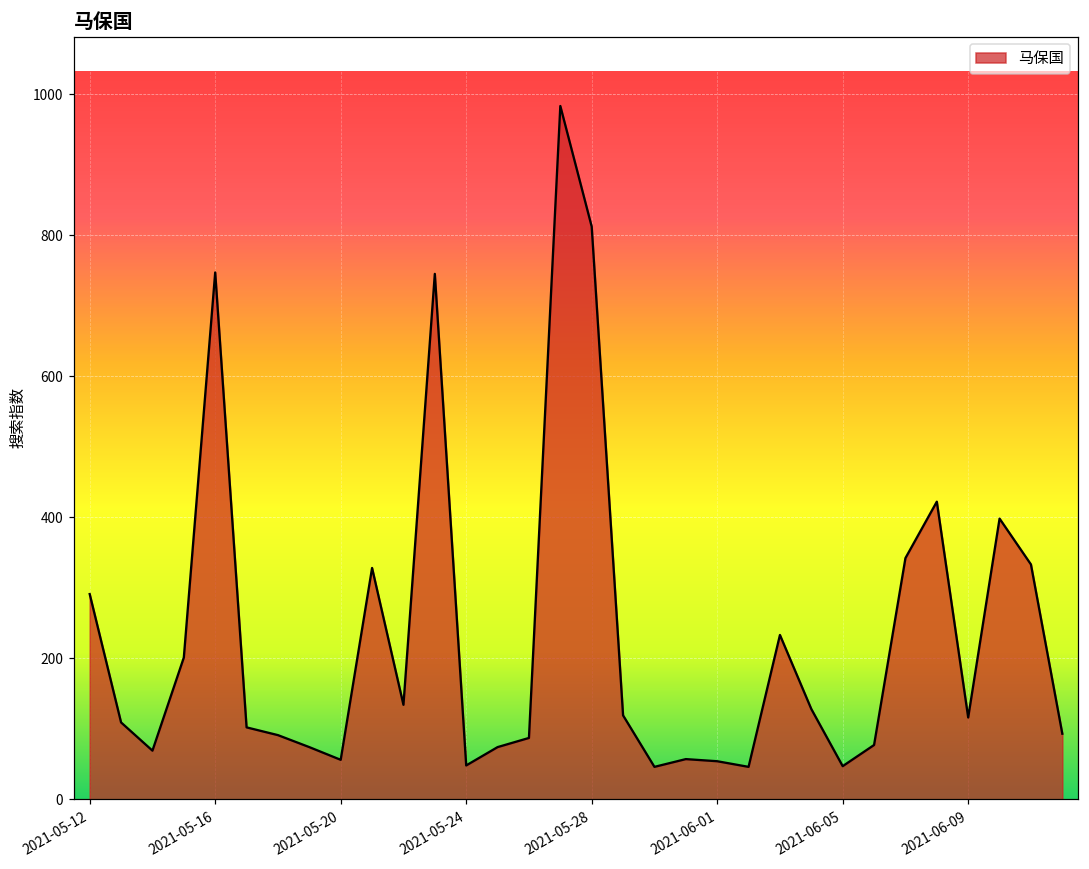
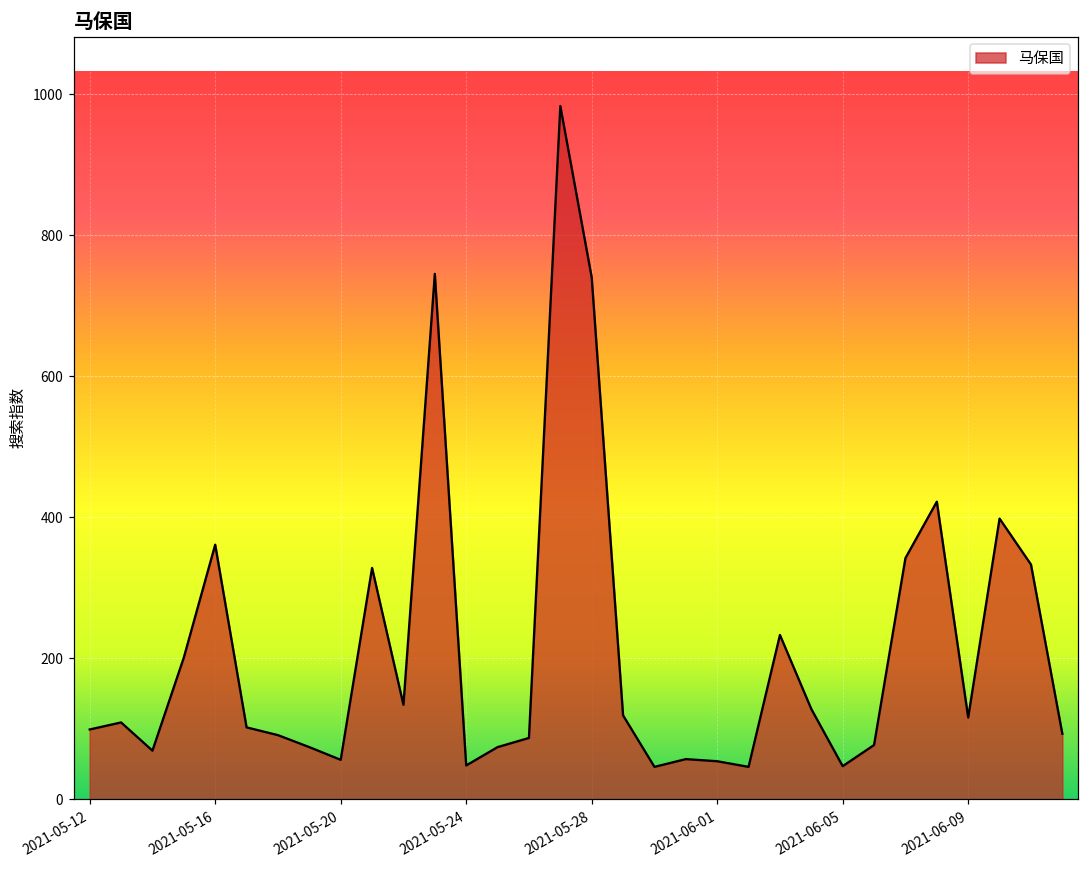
  {
-   "2021-05-12": 290,
-   "2021-05-16": 750,
+   "2021-05-12": 100,
+   "2021-05-16": 360,
    "2021-05-20": 60,
    "2021-05-24": 50,
-   "2021-05-28": 810,
+   "2021-05-28": 740,
    "2021-06-01": 50,
    "2021-06-05": 50,
    "2021-06-09": 120
  }
